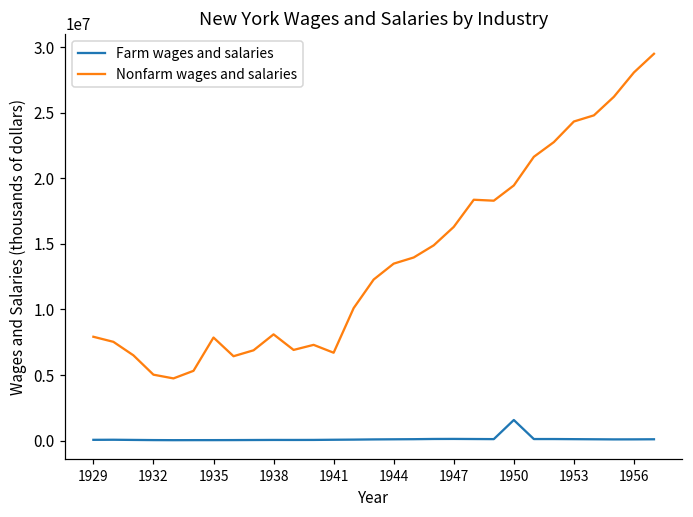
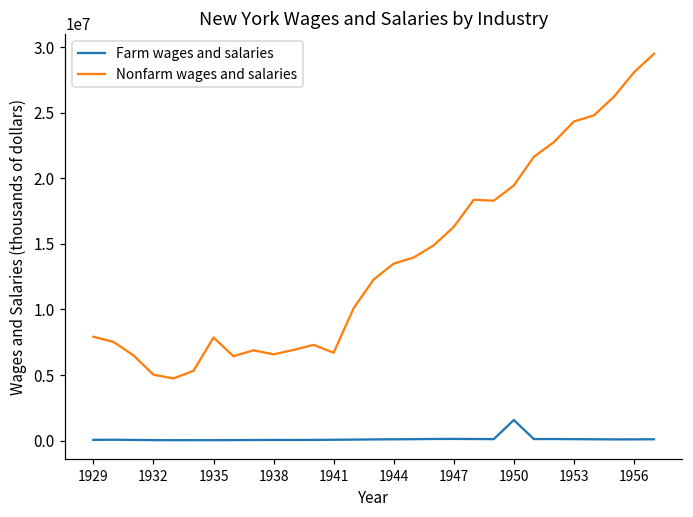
  {
    "Farm wages and salaries": {
      "1929": 100000,
      "1932": 0,
      "1935": 0,
      "1938": 100000,
      "1941": 100000,
      "1944": 100000,
      "1947": 100000,
      "1950": 1600000,
      "1953": 100000,
      "1956": 100000
    },
    "Nonfarm wages and salaries": {
      "1929": 7900000,
      "1932": 5000000,
      "1935": 7900000,
-     "1938": 8100000,
+     "1938": 6600000,
      "1941": 6700000,
      "1944": 13500000,
      "1947": 16300000,
      "1950": 19500000,
      "1953": 24300000,
      "1956": 28100000
    }
  }
